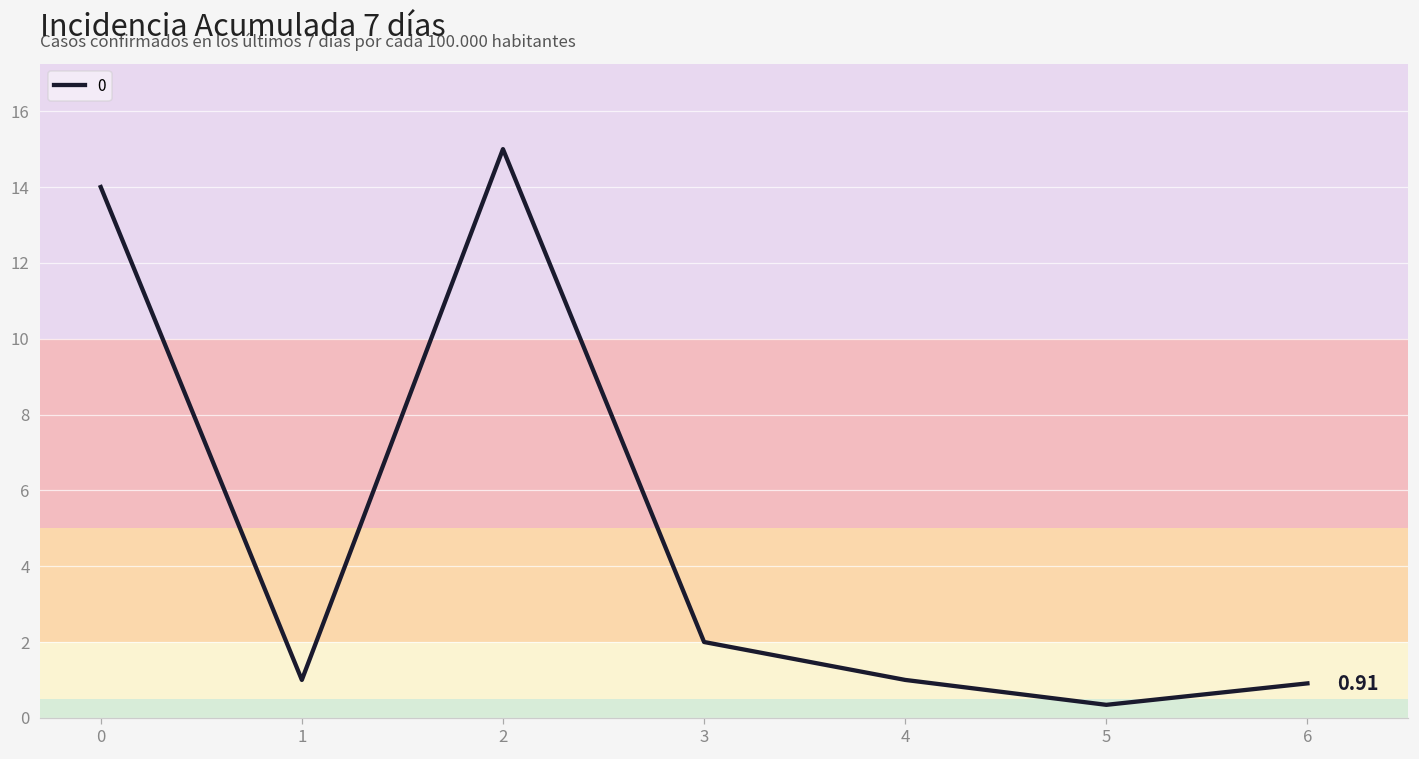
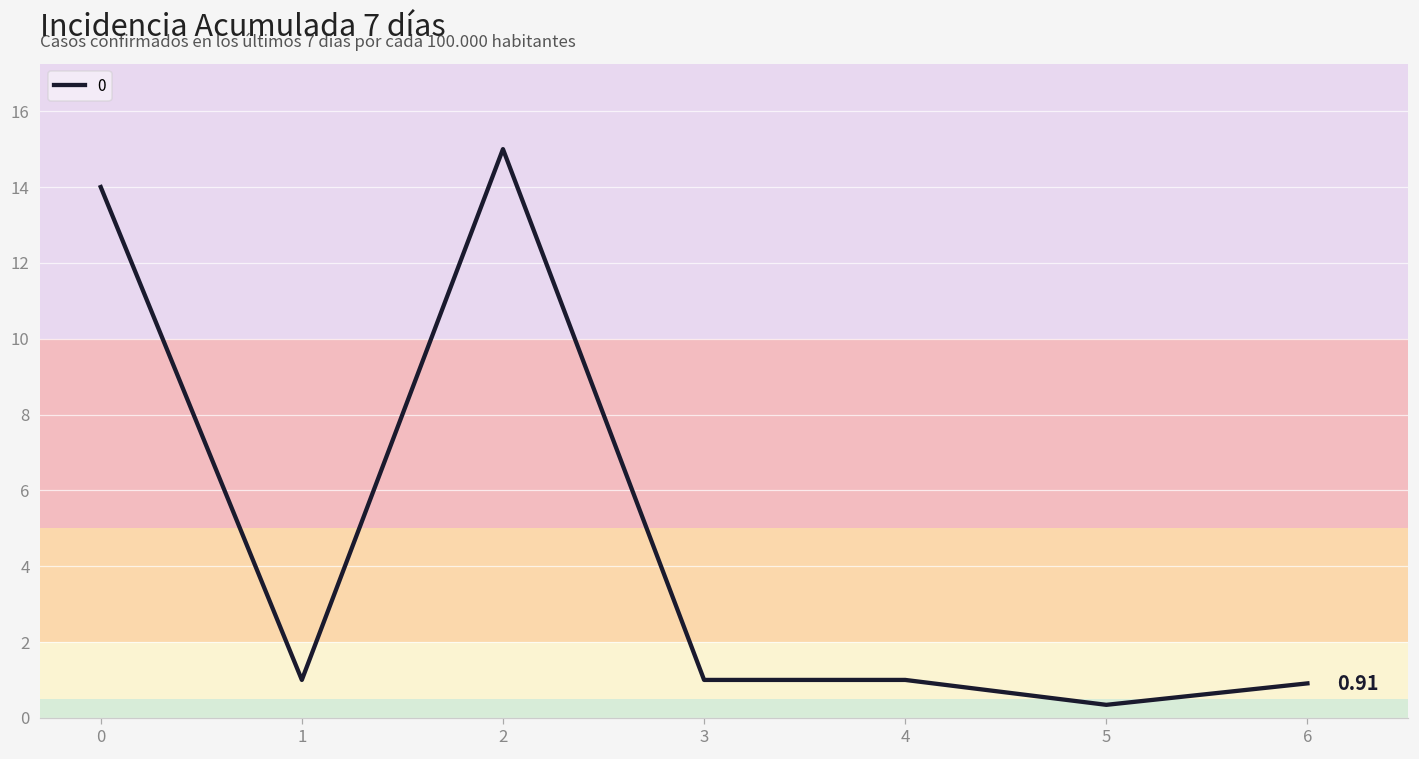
  {
    "0": 14,
    "1": 1,
    "2": 15,
-   "3": 2,
+   "3": 1,
    "4": 1,
    "5": 0.3,
    "6": 0.9
  }
